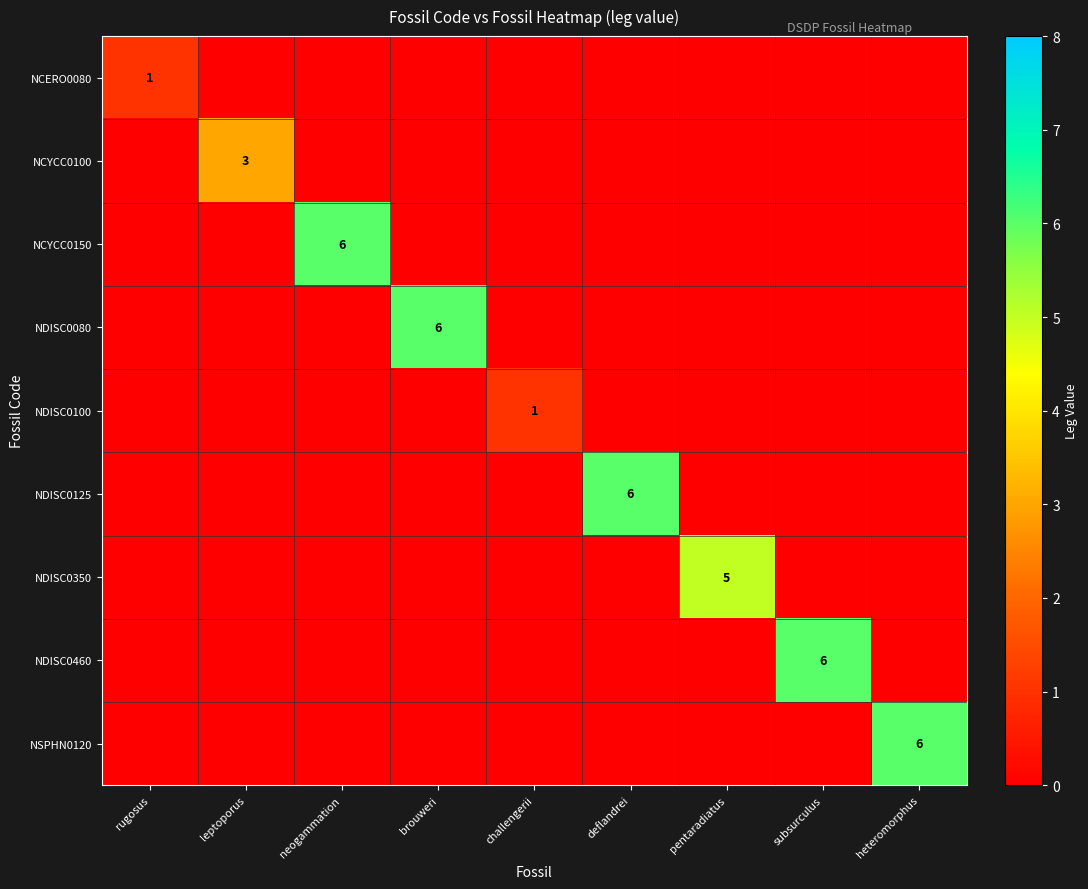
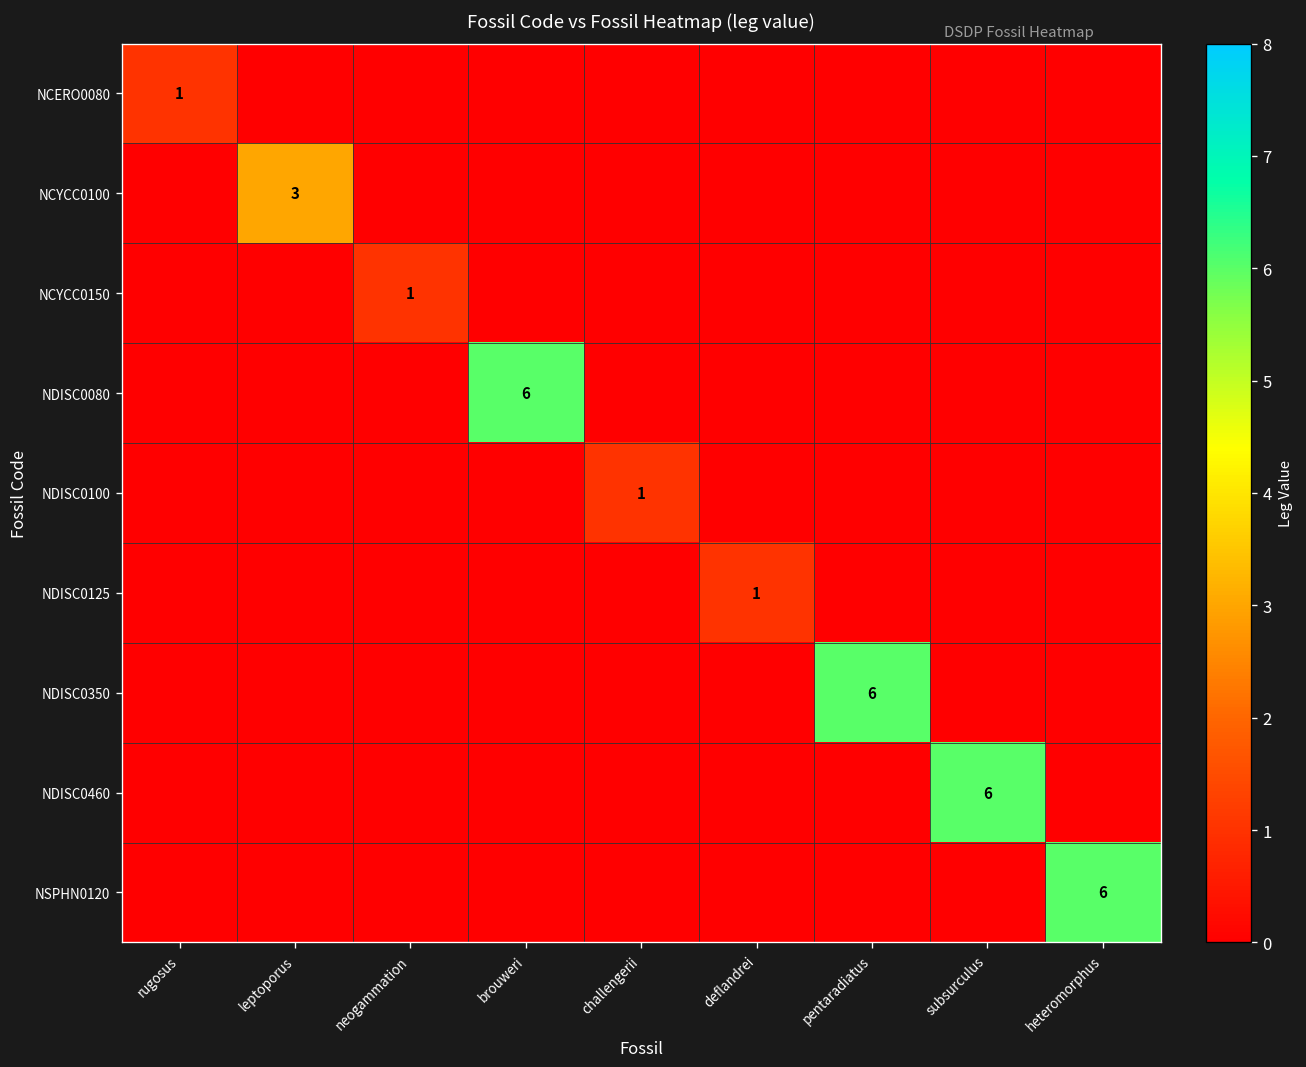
  {
    "NCERO0080": {
      "rugosus": 1
    },
    "NCYCC0100": {
      "leptoporus": 3
    },
    "NCYCC0150": {
-     "neogammation": 6
+     "neogammation": 1
    },
    "NDISC0080": {
      "brouweri": 6
    },
    "NDISC0100": {
      "challengerii": 1
    },
    "NDISC0125": {
-     "deflandrei": 6
+     "deflandrei": 1
    },
    "NDISC0350": {
-     "pentaradiatus": 5
+     "pentaradiatus": 6
    },
    "NDISC0460": {
      "subsurculus": 6
    },
    "NSPHN0120": {
      "heteromorphus": 6
    }
  }
